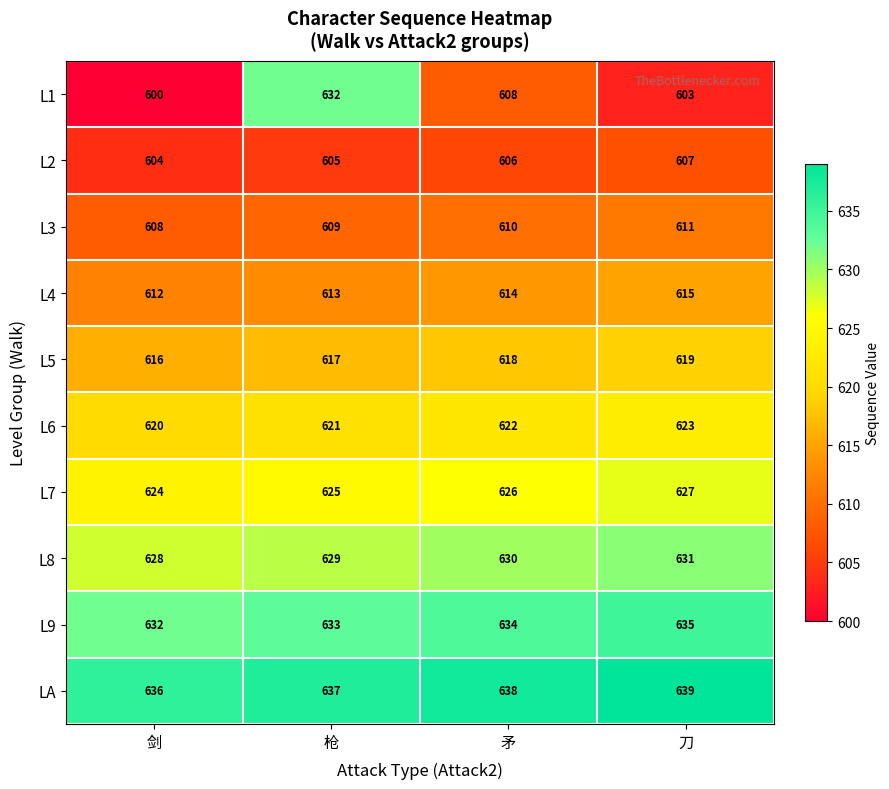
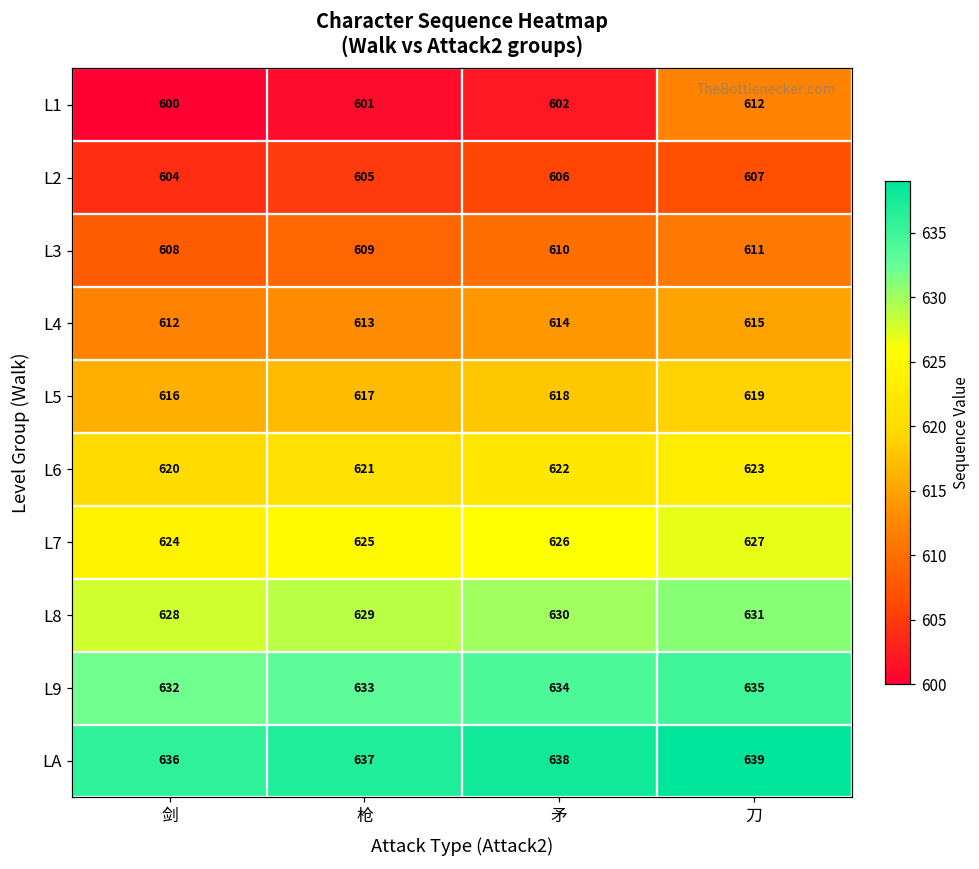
  {
    "L1": {
      "剑": 600,
-     "枪": 632,
-     "矛": 608,
-     "刀": 603
+     "枪": 601,
+     "矛": 602,
+     "刀": 612
    },
    "L2": {
      "剑": 604,
      "枪": 605,
      "矛": 606,
      "刀": 607
    },
    "L3": {
      "剑": 608,
      "枪": 609,
      "矛": 610,
      "刀": 611
    },
    "L4": {
      "剑": 612,
      "枪": 613,
      "矛": 614,
      "刀": 615
    },
    "L5": {
      "剑": 616,
      "枪": 617,
      "矛": 618,
      "刀": 619
    },
    "L6": {
      "剑": 620,
      "枪": 621,
      "矛": 622,
      "刀": 623
    },
    "L7": {
      "剑": 624,
      "枪": 625,
      "矛": 626,
      "刀": 627
    },
    "L8": {
      "剑": 628,
      "枪": 629,
      "矛": 630,
      "刀": 631
    },
    "L9": {
      "剑": 632,
      "枪": 633,
      "矛": 634,
      "刀": 635
    },
    "LA": {
      "剑": 636,
      "枪": 637,
      "矛": 638,
      "刀": 639
    }
  }
